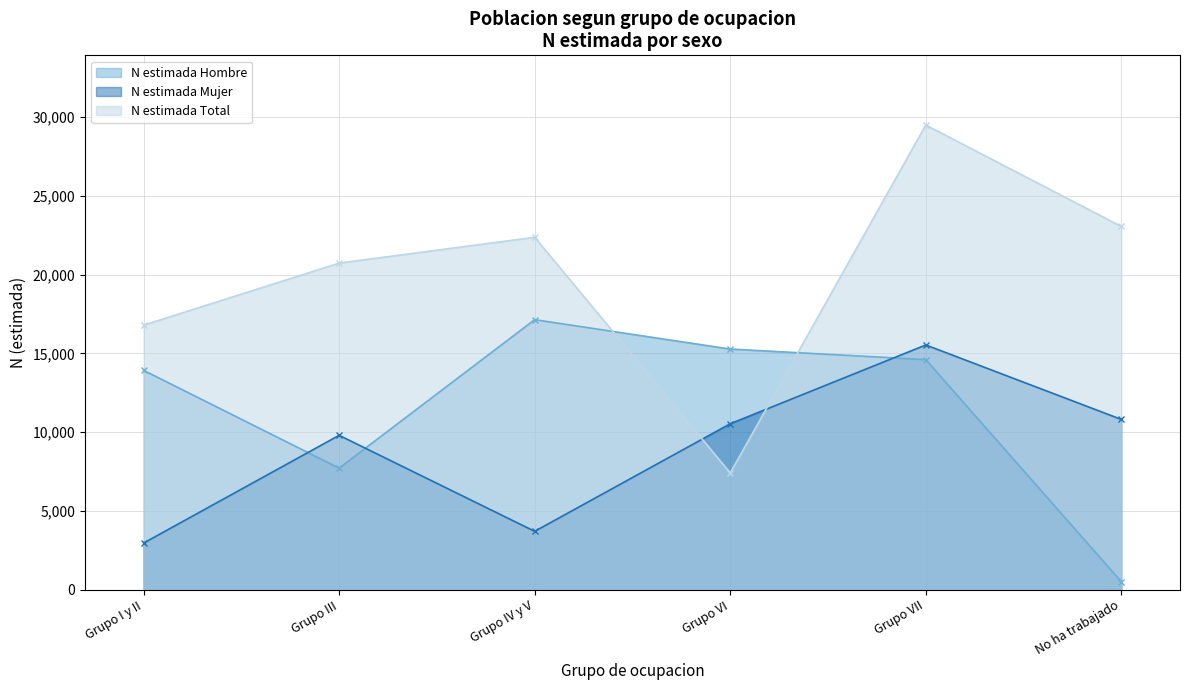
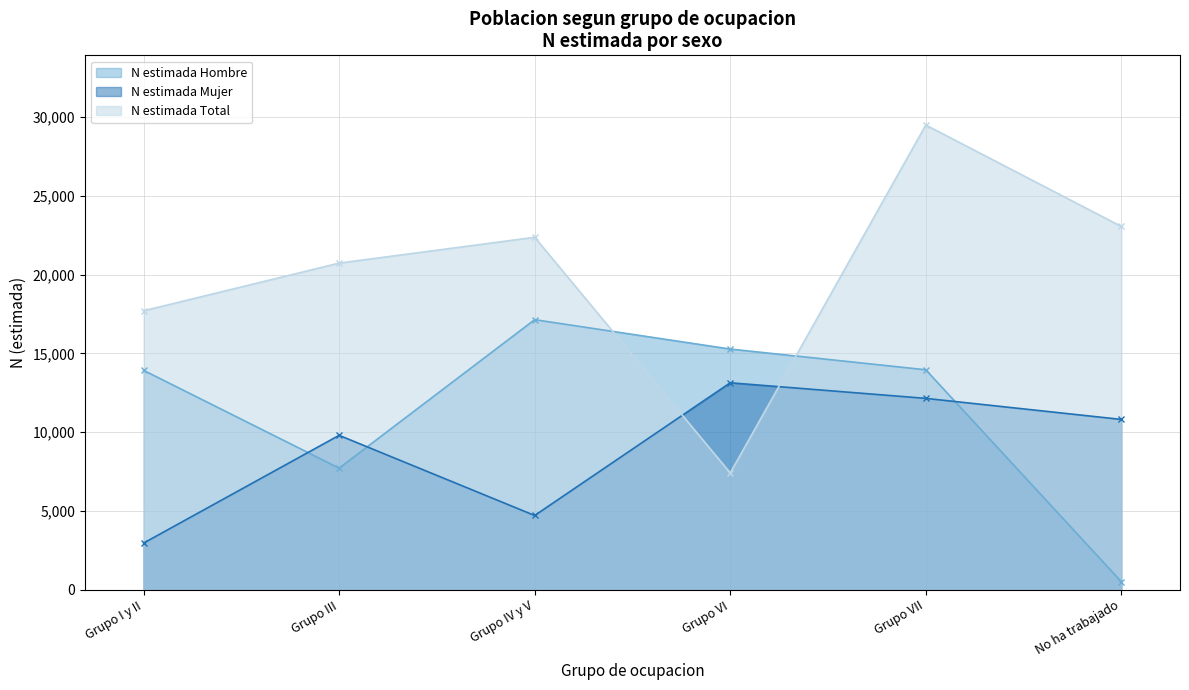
  {
    "N estimada Hombre": {
      "Grupo I y II": "13,900",
      "Grupo III": "7,700",
      "Grupo IV y V": "17,100",
      "Grupo VI": "15,300",
-     "Grupo VII": "14,600",
+     "Grupo VII": "14,000",
      "No ha trabajado": "500"
    },
    "N estimada Mujer": {
      "Grupo I y II": "3,000",
      "Grupo III": "9,800",
-     "Grupo IV y V": "3,700",
-     "Grupo VI": "10,500",
-     "Grupo VII": "15,500",
+     "Grupo IV y V": "4,700",
+     "Grupo VI": "13,100",
+     "Grupo VII": "12,100",
      "No ha trabajado": "10,800"
    },
    "N estimada Total": {
-     "Grupo I y II": "16,800",
+     "Grupo I y II": "17,700",
      "Grupo III": "20,700",
      "Grupo IV y V": "22,400",
      "Grupo VI": "7,400",
      "Grupo VII": "29,500",
      "No ha trabajado": "23,100"
    }
  }
